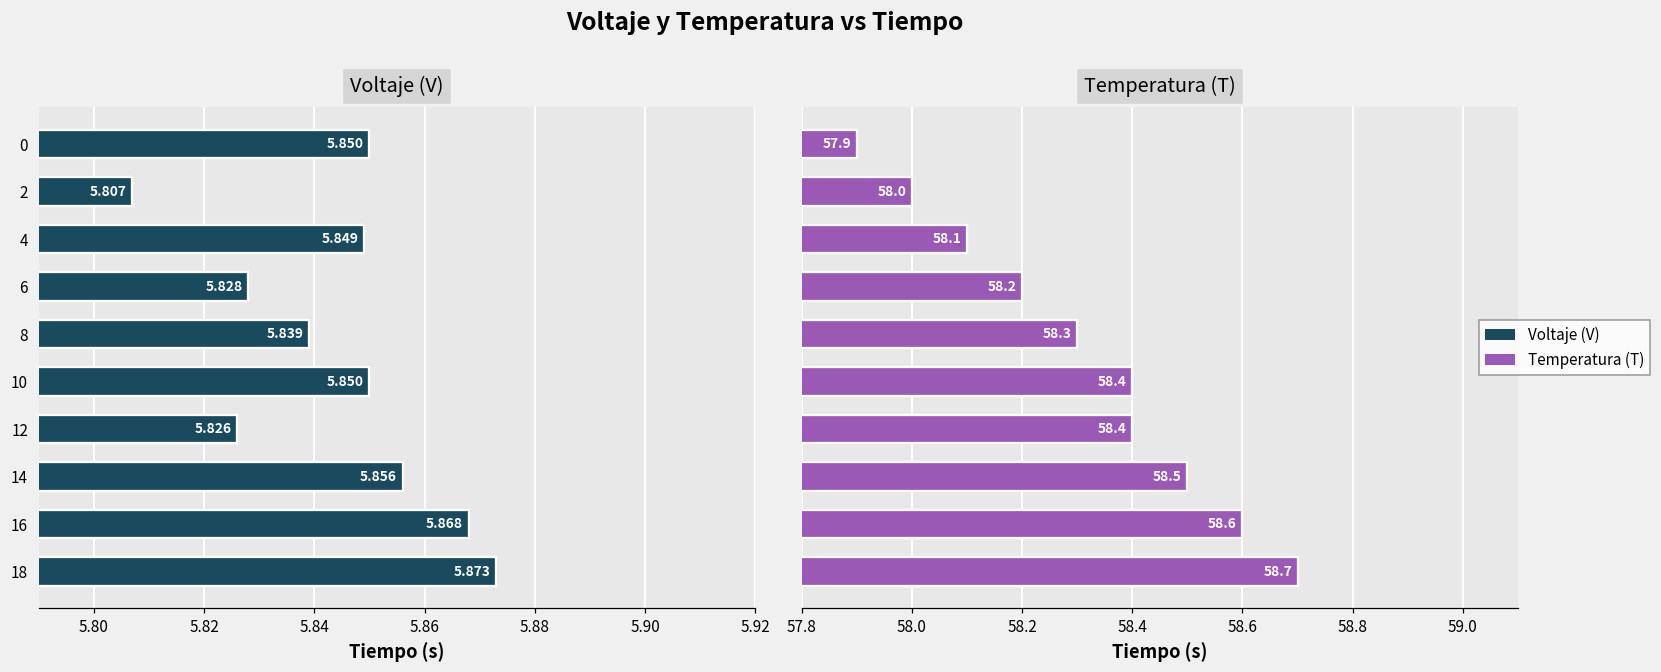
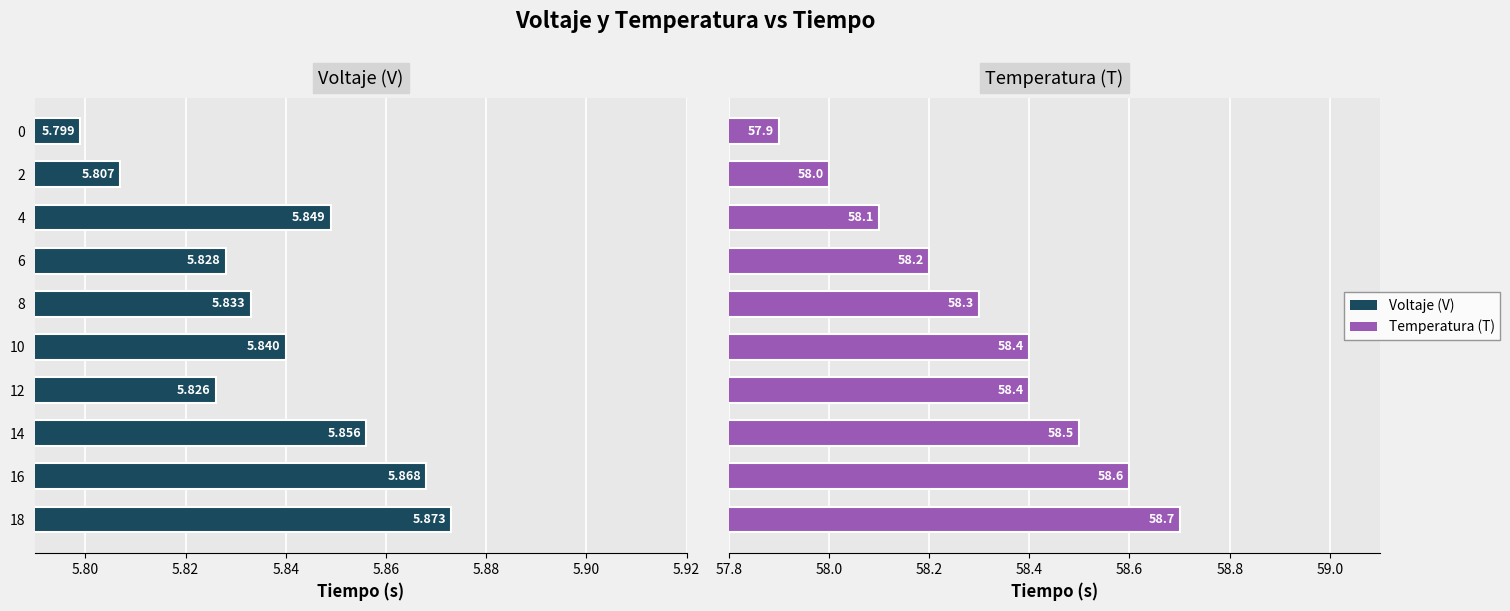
  {
    "Voltaje (V)": {
-     "0": 5.850,
+     "0": 5.799,
      "2": 5.807,
      "4": 5.849,
      "6": 5.828,
-     "8": 5.839,
-     "10": 5.850,
+     "8": 5.833,
+     "10": 5.840,
      "12": 5.826,
      "14": 5.856,
      "16": 5.868,
      "18": 5.873
    }
  }
